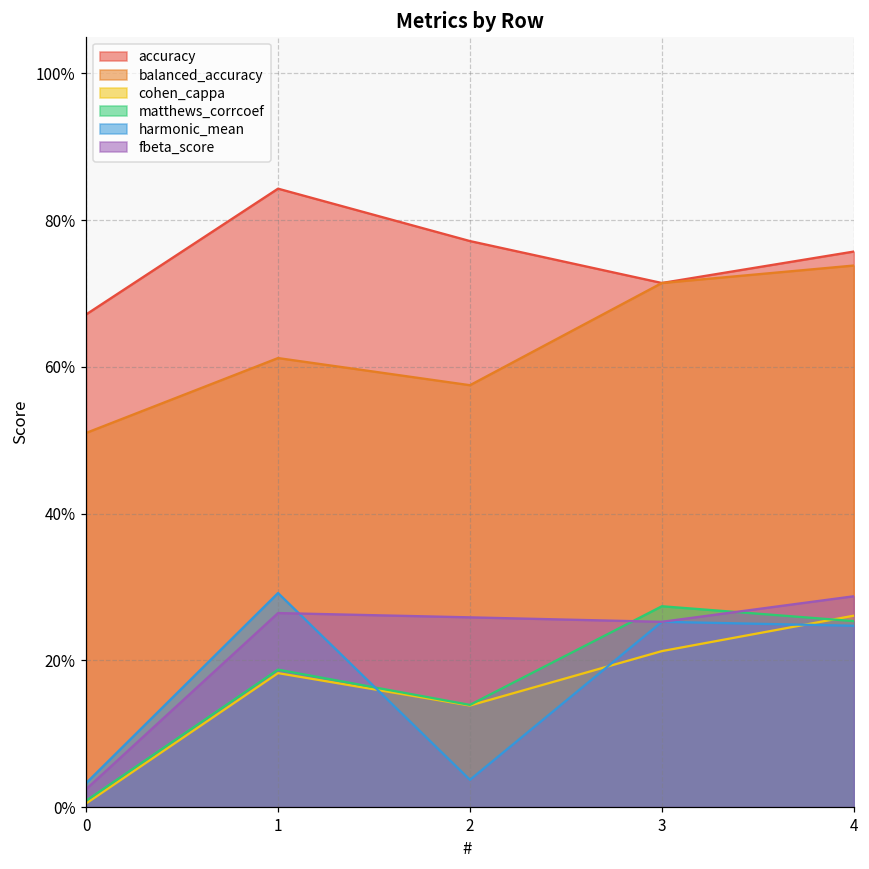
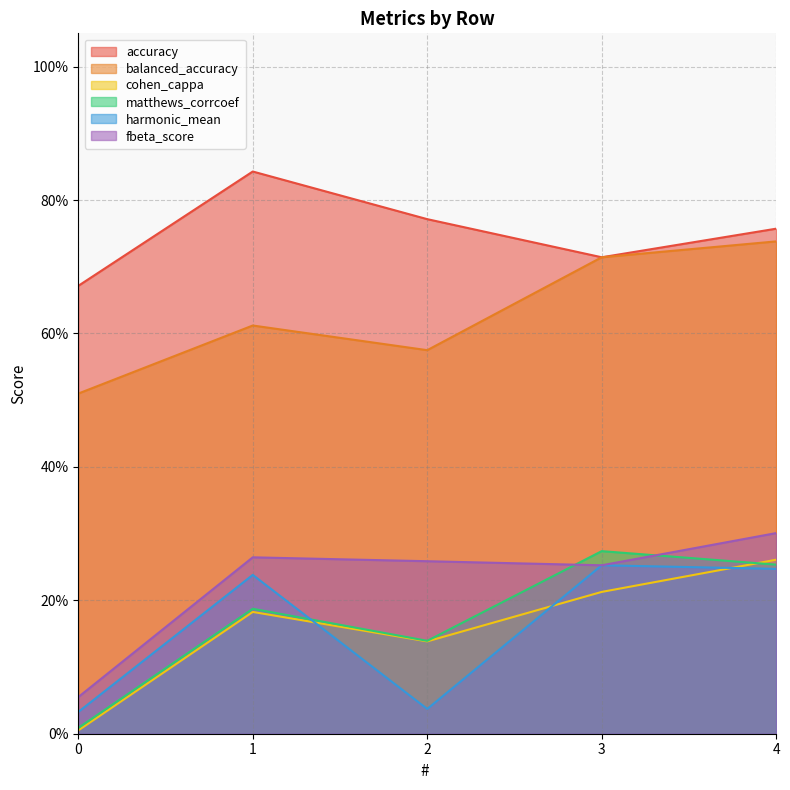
  {
    "matthews_corrcoef": {
      "1": "19%",
      "3": "27%",
      "4": "25%"
    },
    "harmonic_mean": {
      "0": "3%",
-     "1": "29%",
+     "1": "24%",
      "2": "4%",
      "4": "25%"
    },
    "fbeta_score": {
-     "0": "2%",
+     "0": "5%",
      "1": "26%",
      "2": "26%",
-     "4": "29%"
+     "4": "30%"
    }
  }
